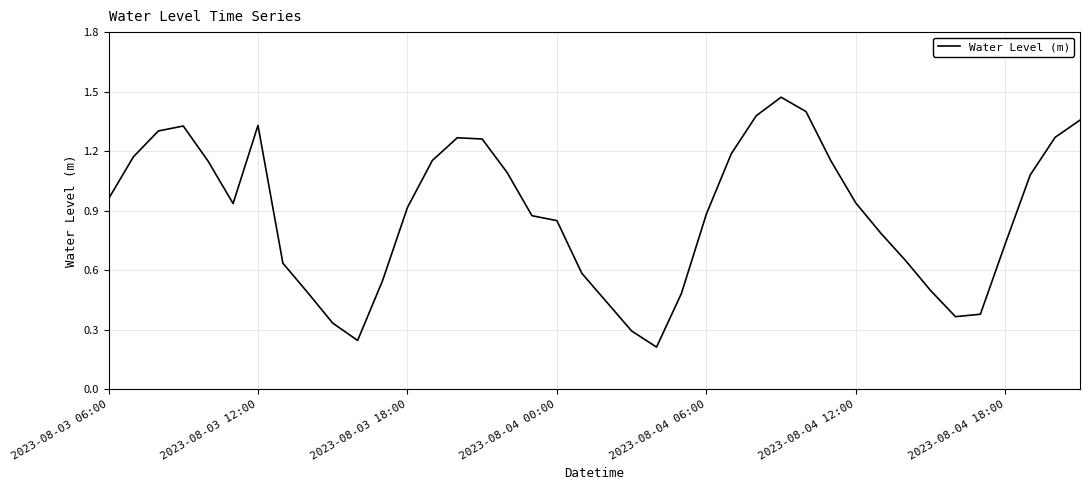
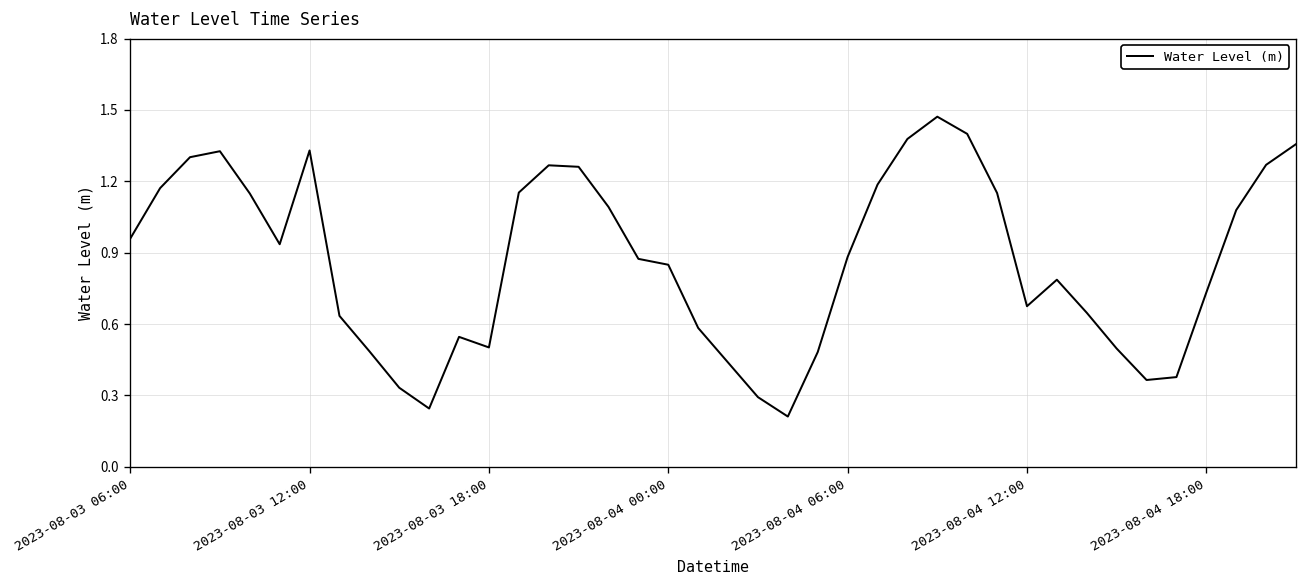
  {
    "2023-08-03 06:00": 0.96,
    "2023-08-03 12:00": 1.33,
-   "2023-08-03 18:00": 0.92,
+   "2023-08-03 18:00": 0.50,
    "2023-08-04 00:00": 0.85,
    "2023-08-04 06:00": 0.88,
-   "2023-08-04 12:00": 0.94,
+   "2023-08-04 12:00": 0.68,
    "2023-08-04 18:00": 0.73
  }
